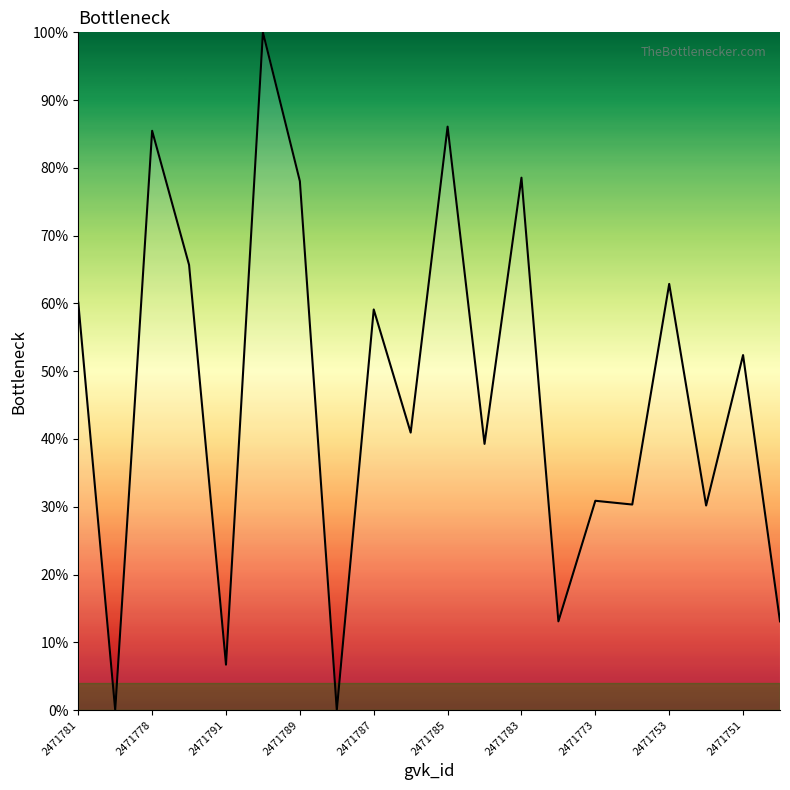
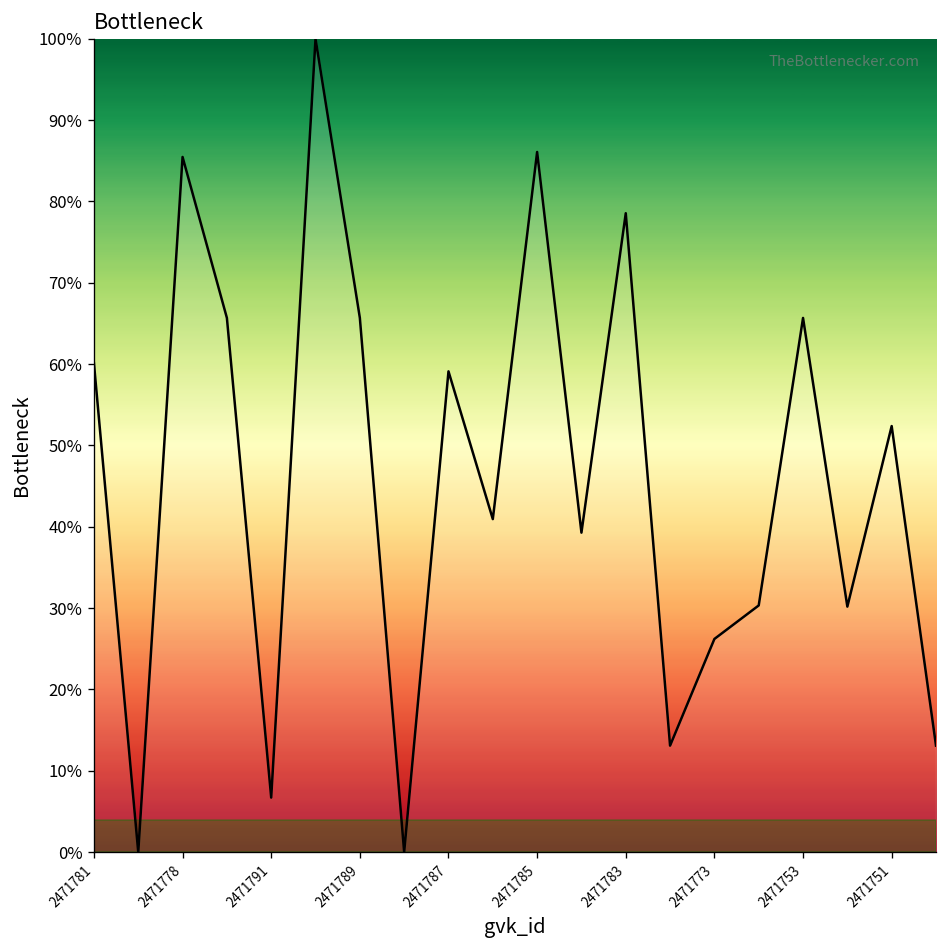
  {
    "2471781": "60%",
    "2471778": "85%",
    "2471791": "7%",
-   "2471789": "78%",
+   "2471789": "66%",
    "2471787": "59%",
    "2471785": "86%",
    "2471783": "79%",
-   "2471773": "31%",
-   "2471753": "63%",
+   "2471773": "26%",
+   "2471753": "66%",
    "2471751": "52%"
  }
